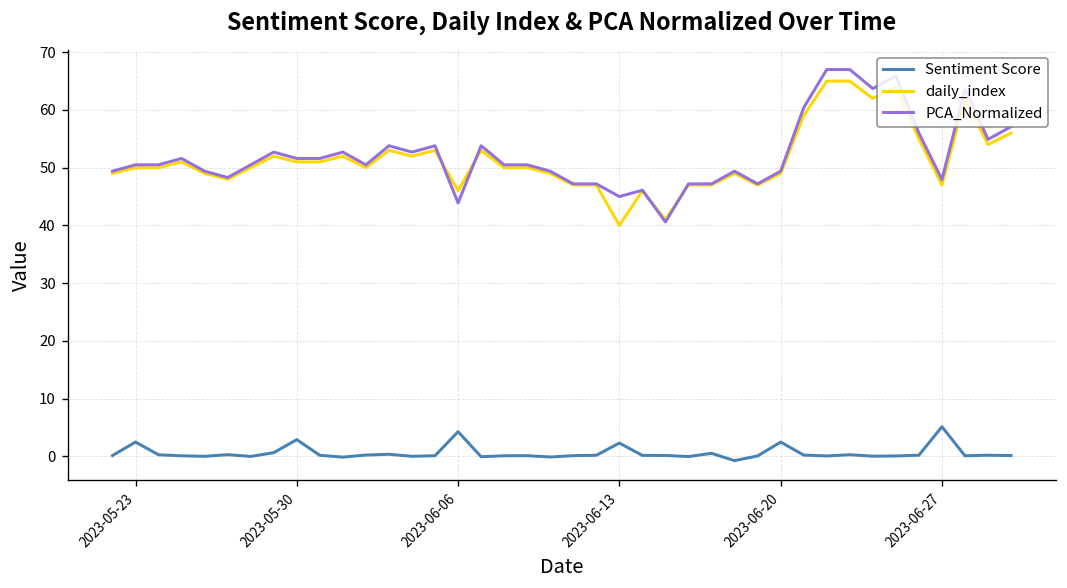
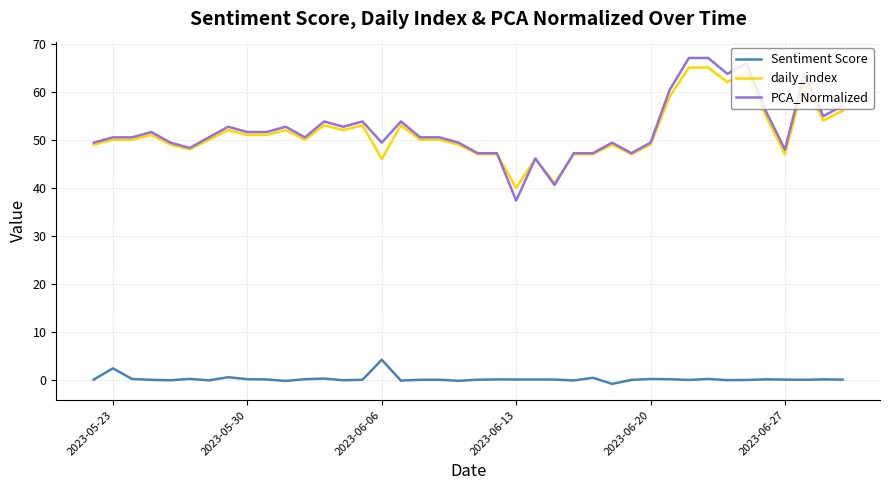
  {
    "Sentiment Score": {
      "2023-05-23": 2,
-     "2023-05-30": 3,
+     "2023-05-30": 0,
      "2023-06-06": 4,
-     "2023-06-13": 2,
-     "2023-06-20": 2,
-     "2023-06-27": 5
+     "2023-06-13": 0,
+     "2023-06-20": 0,
+     "2023-06-27": 0
    },
    "daily_index": {
      "2023-05-30": 51,
      "2023-06-06": 46,
      "2023-06-13": 40,
      "2023-06-27": 47
    },
    "PCA_Normalized": {
      "2023-05-30": 52,
-     "2023-06-06": 44,
-     "2023-06-13": 45,
+     "2023-06-06": 49,
+     "2023-06-13": 37,
      "2023-06-27": 48
    }
  }
